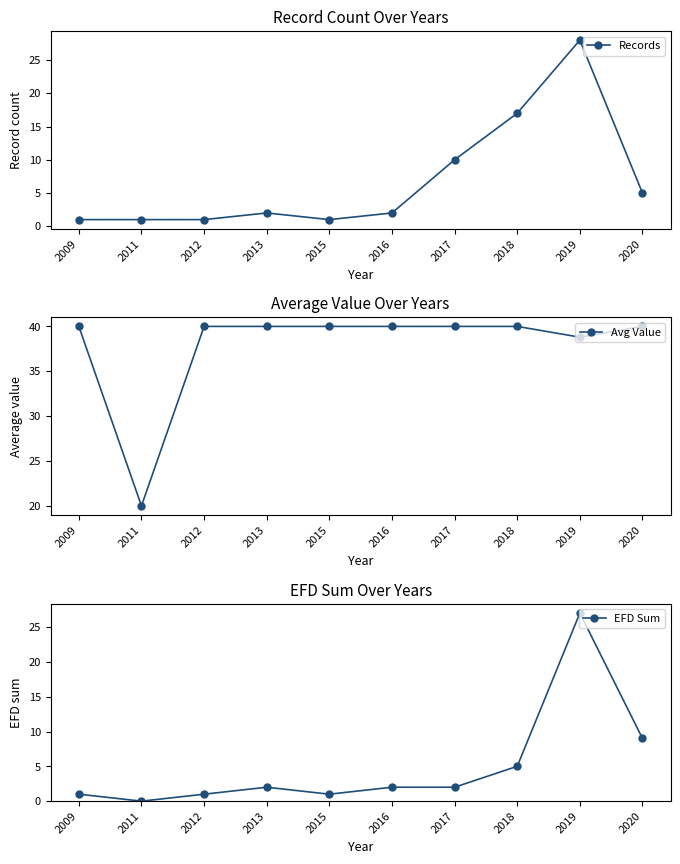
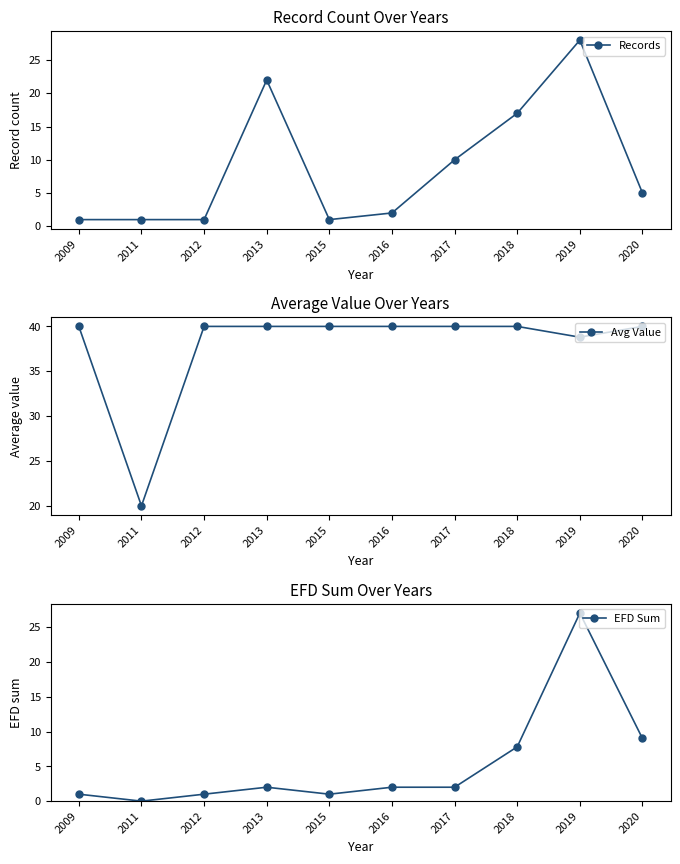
  {
    "Record Count Over Years": {
      "2009": 1,
      "2011": 1,
      "2012": 1,
-     "2013": 2,
+     "2013": 22,
      "2015": 1,
      "2016": 2,
      "2017": 10,
      "2018": 17,
      "2019": 28,
      "2020": 5
    },
    "Average Value Over Years": {
      "2009": 40,
      "2011": 20,
      "2012": 40,
      "2013": 40,
      "2015": 40,
      "2016": 40,
      "2017": 40,
      "2018": 40
    },
    "EFD Sum Over Years": {
      "2009": 1,
      "2011": 0,
      "2012": 1,
      "2013": 2,
      "2015": 1,
      "2016": 2,
      "2017": 2,
-     "2018": 5,
+     "2018": 8,
      "2020": 9
    }
  }
